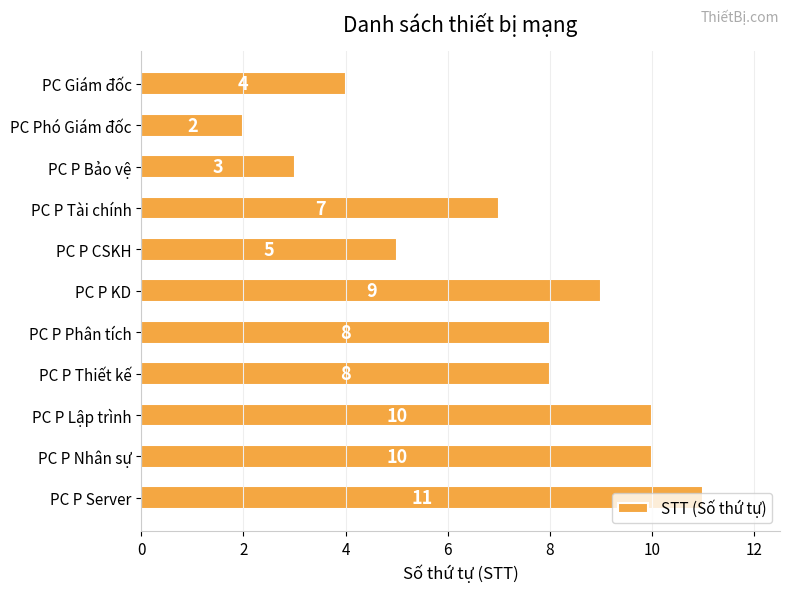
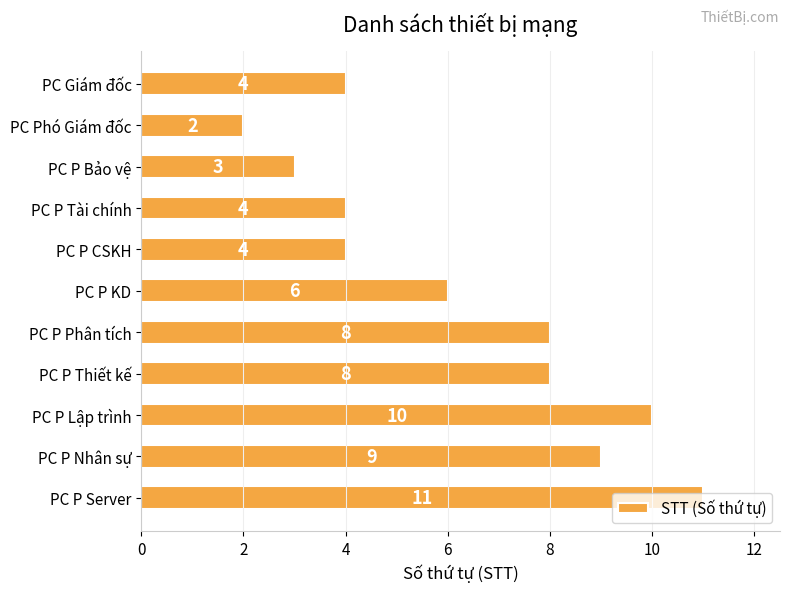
  {
    "PC Giám đốc": 4,
    "PC Phó Giám đốc": 2,
    "PC P Bảo vệ": 3,
-   "PC P Tài chính": 7,
-   "PC P CSKH": 5,
-   "PC P KD": 9,
+   "PC P Tài chính": 4,
+   "PC P CSKH": 4,
+   "PC P KD": 6,
    "PC P Phân tích": 8,
    "PC P Thiết kế": 8,
    "PC P Lập trình": 10,
-   "PC P Nhân sự": 10
+   "PC P Nhân sự": 9
  }
